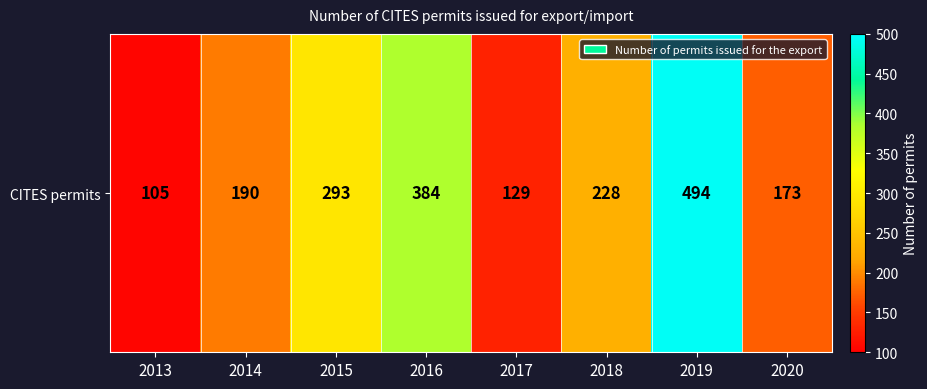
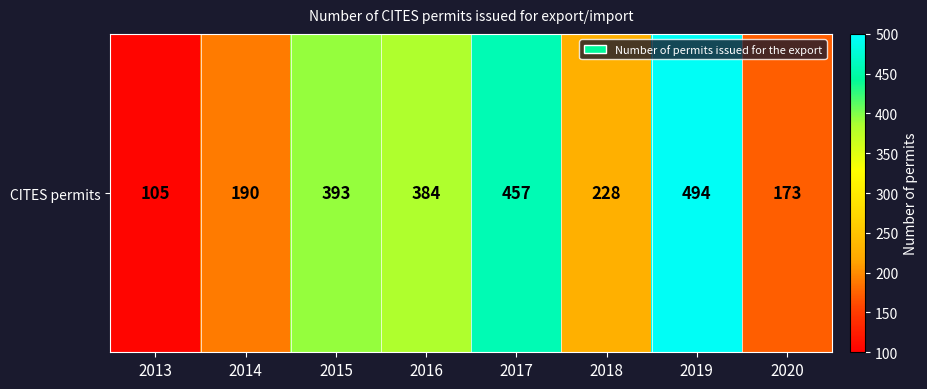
  {
    "CITES permits": {
      "2013": 105,
      "2014": 190,
-     "2015": 293,
+     "2015": 393,
      "2016": 384,
-     "2017": 129,
+     "2017": 457,
      "2018": 228,
      "2019": 494,
      "2020": 173
    }
  }
